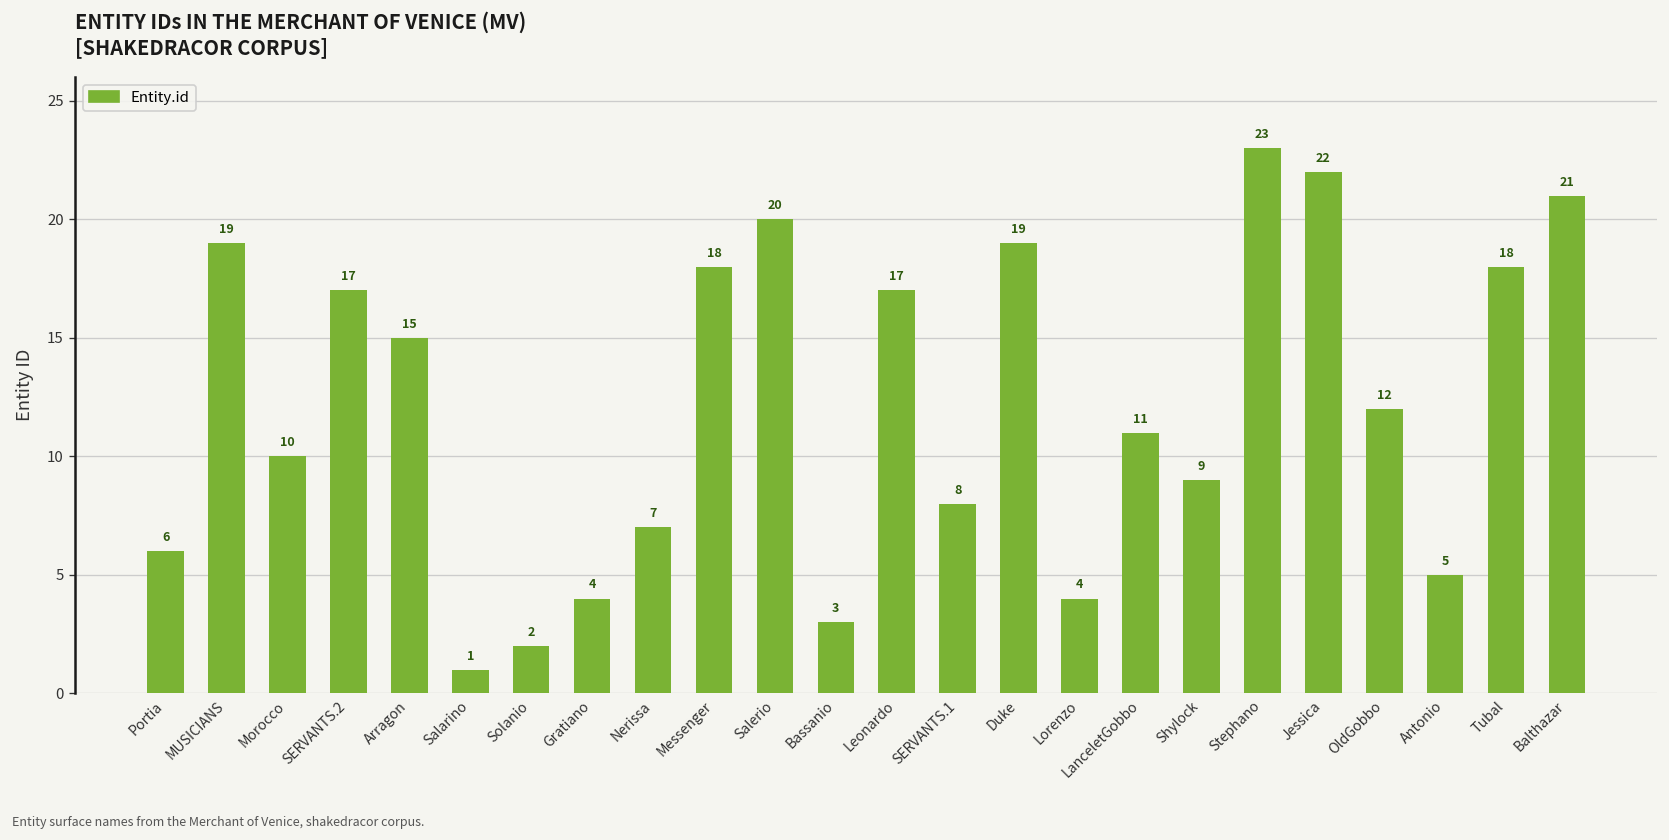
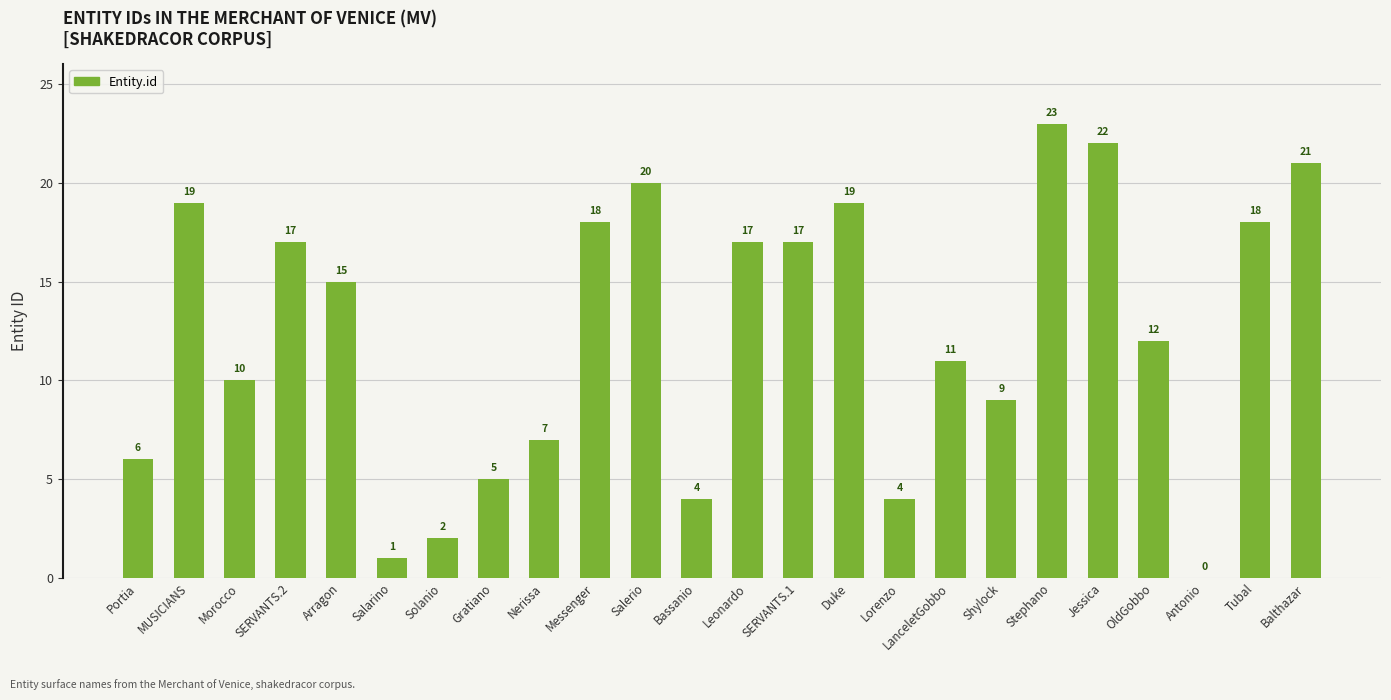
  {
    "Portia": 6,
    "MUSICIANS": 19,
    "Morocco": 10,
    "SERVANTS.2": 17,
    "Arragon": 15,
    "Salarino": 1,
    "Solanio": 2,
-   "Gratiano": 4,
+   "Gratiano": 5,
    "Nerissa": 7,
    "Messenger": 18,
    "Salerio": 20,
-   "Bassanio": 3,
+   "Bassanio": 4,
    "Leonardo": 17,
-   "SERVANTS.1": 8,
+   "SERVANTS.1": 17,
    "Duke": 19,
    "Lorenzo": 4,
    "LanceletGobbo": 11,
    "Shylock": 9,
    "Stephano": 23,
    "Jessica": 22,
    "OldGobbo": 12,
-   "Antonio": 5,
+   "Antonio": 0,
    "Tubal": 18,
    "Balthazar": 21
  }
